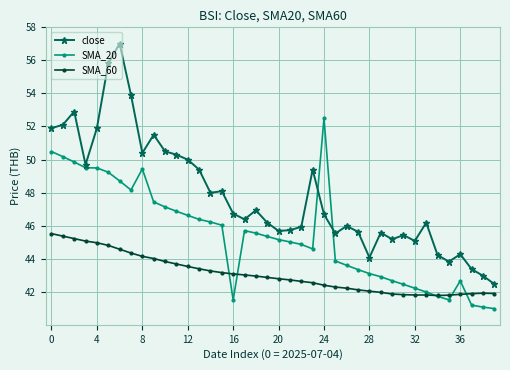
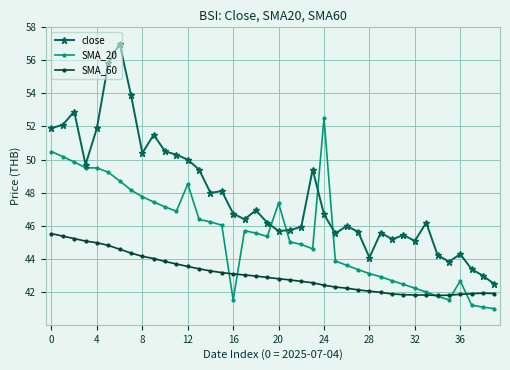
  {
    "SMA_20": {
      "0": 50.5,
      "4": 49.5,
-     "8": 49.4,
-     "12": 46.6,
+     "8": 47.8,
+     "12": 48.5,
      "16": 41.5,
-     "20": 45.2,
+     "20": 47.4,
      "24": 52.5,
      "28": 43.1,
      "32": 42.3,
      "36": 42.7
    }
  }
